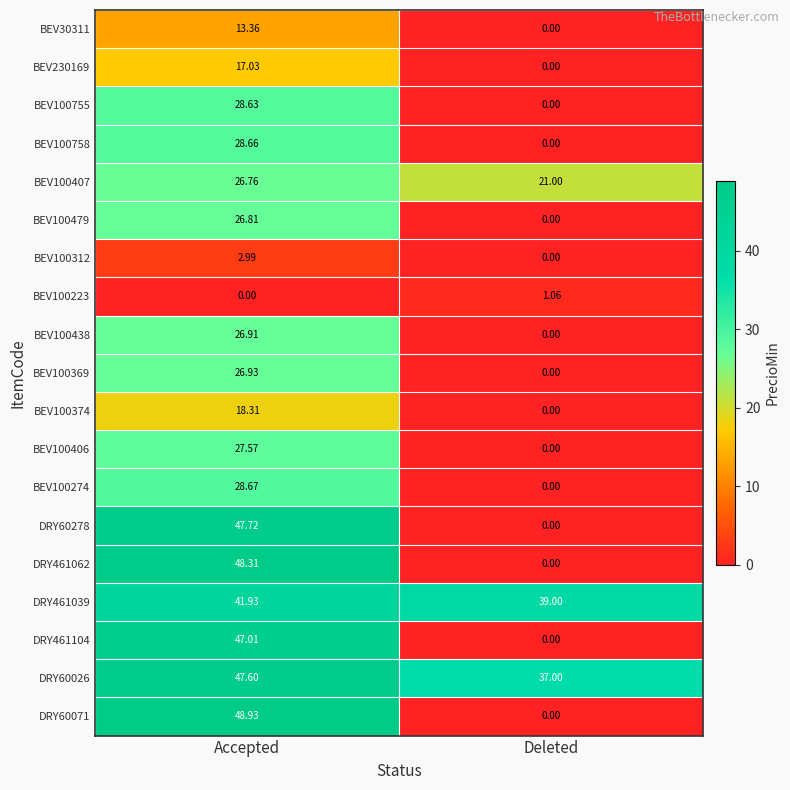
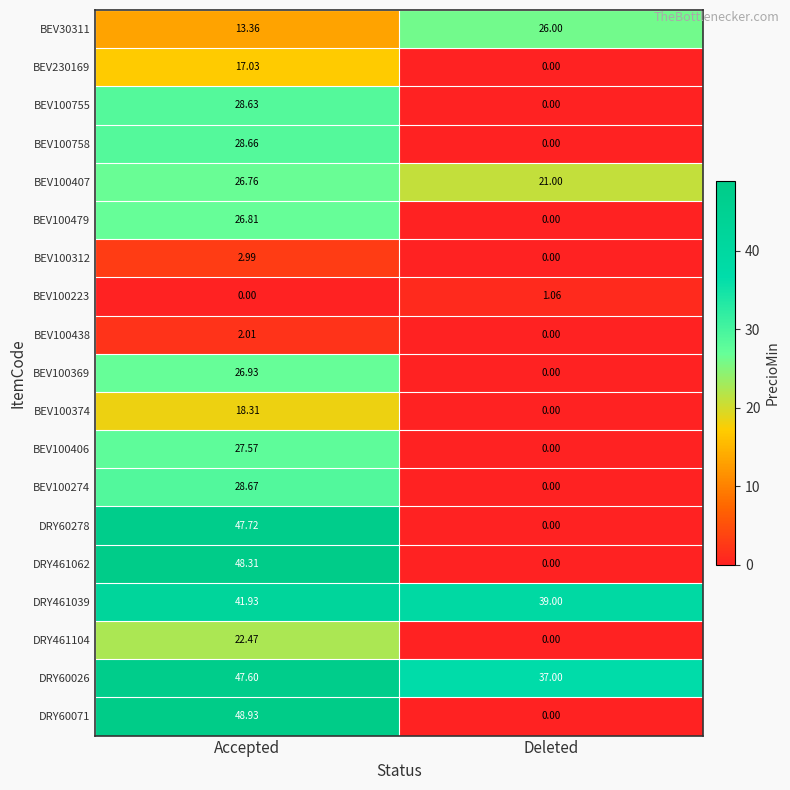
  {
    "BEV30311": {
      "Accepted": 13.36,
-     "Deleted": 0.00
+     "Deleted": 26.00
    },
    "BEV230169": {
      "Accepted": 17.03,
      "Deleted": 0.00
    },
    "BEV100755": {
      "Accepted": 28.63,
      "Deleted": 0.00
    },
    "BEV100758": {
      "Accepted": 28.66,
      "Deleted": 0.00
    },
    "BEV100407": {
      "Accepted": 26.76,
      "Deleted": 21.00
    },
    "BEV100479": {
      "Accepted": 26.81,
      "Deleted": 0.00
    },
    "BEV100312": {
      "Accepted": 2.99,
      "Deleted": 0.00
    },
    "BEV100223": {
      "Accepted": 0.00,
      "Deleted": 1.06
    },
    "BEV100438": {
-     "Accepted": 26.91,
+     "Accepted": 2.01,
      "Deleted": 0.00
    },
    "BEV100369": {
      "Accepted": 26.93,
      "Deleted": 0.00
    },
    "BEV100374": {
      "Accepted": 18.31,
      "Deleted": 0.00
    },
    "BEV100406": {
      "Accepted": 27.57,
      "Deleted": 0.00
    },
    "BEV100274": {
      "Accepted": 28.67,
      "Deleted": 0.00
    },
    "DRY60278": {
      "Accepted": 47.72,
      "Deleted": 0.00
    },
    "DRY461062": {
      "Accepted": 48.31,
      "Deleted": 0.00
    },
    "DRY461039": {
      "Accepted": 41.93,
      "Deleted": 39.00
    },
    "DRY461104": {
-     "Accepted": 47.01,
+     "Accepted": 22.47,
      "Deleted": 0.00
    },
    "DRY60026": {
      "Accepted": 47.60,
      "Deleted": 37.00
    },
    "DRY60071": {
      "Accepted": 48.93,
      "Deleted": 0.00
    }
  }
